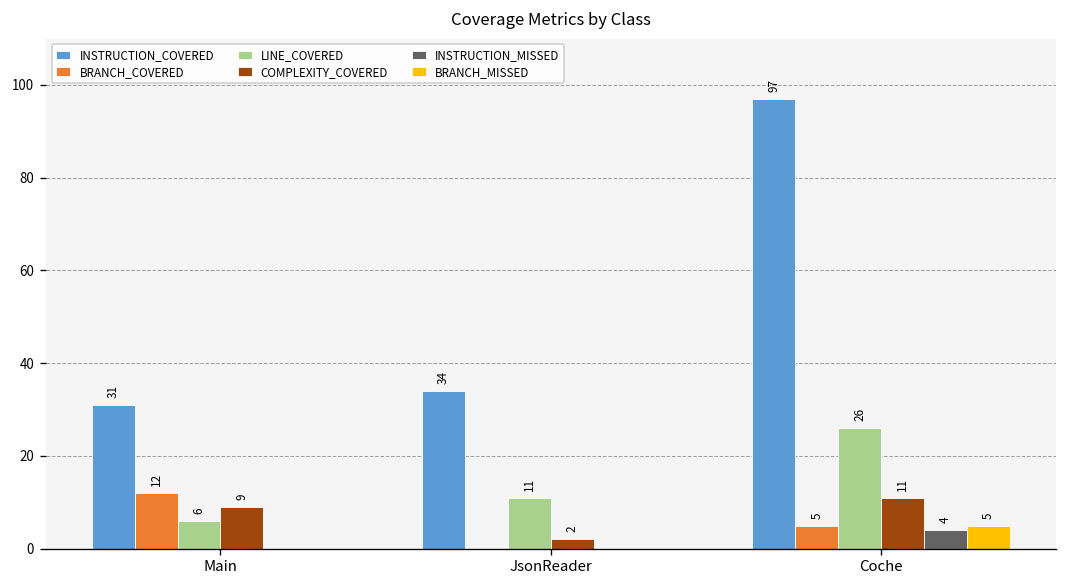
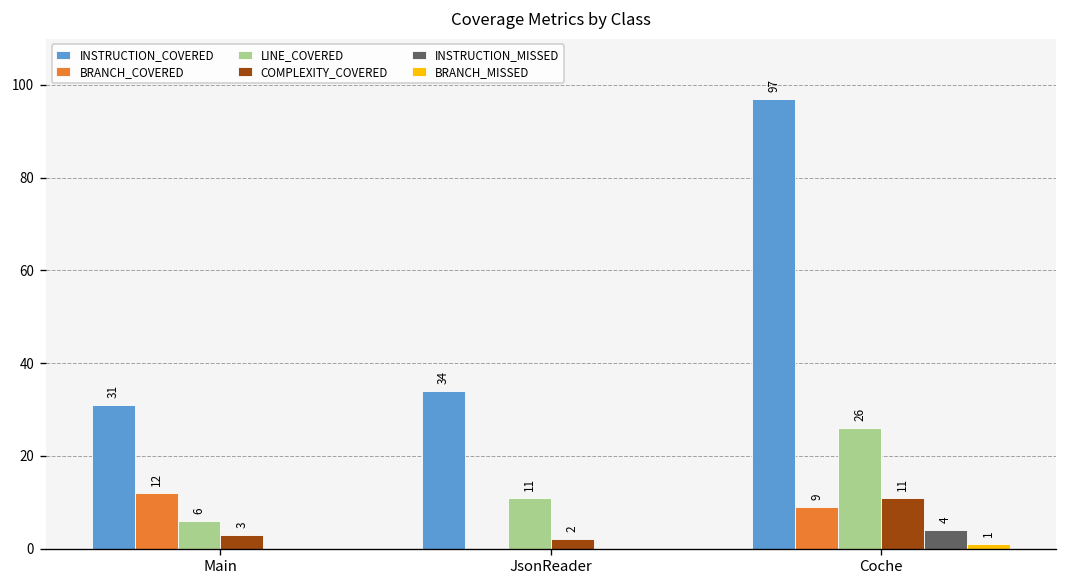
  {
    "INSTRUCTION_COVERED": {
      "Main": 31,
      "JsonReader": 34,
      "Coche": 97
    },
    "BRANCH_COVERED": {
      "Main": 12,
-     "Coche": 5
+     "Coche": 9
    },
    "LINE_COVERED": {
      "Main": 6,
      "JsonReader": 11,
      "Coche": 26
    },
    "COMPLEXITY_COVERED": {
-     "Main": 9,
+     "Main": 3,
      "JsonReader": 2,
      "Coche": 11
    },
    "INSTRUCTION_MISSED": {
      "Coche": 4
    },
    "BRANCH_MISSED": {
-     "Coche": 5
+     "Coche": 1
    }
  }
